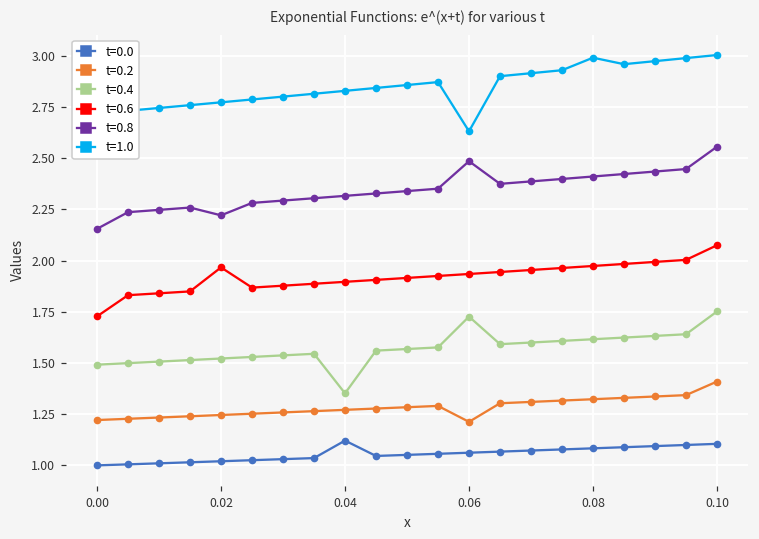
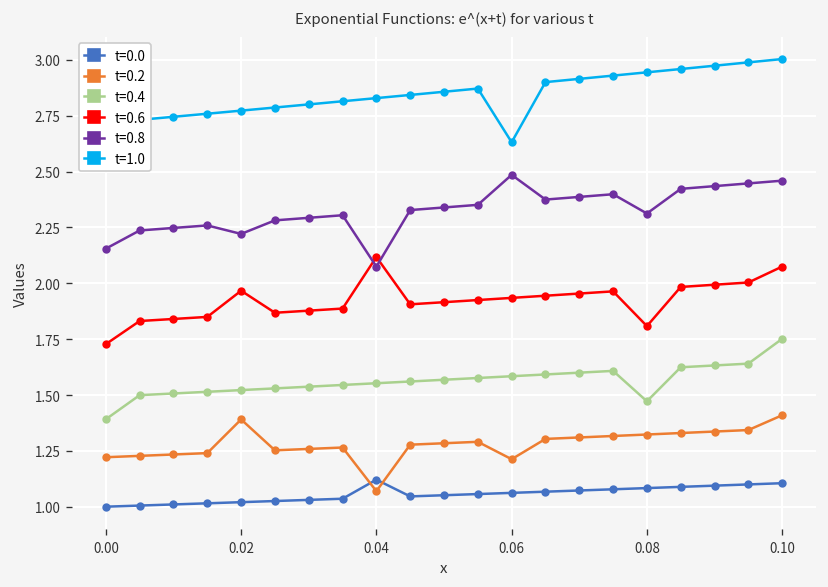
  {
    "t=0.0": {
      "0.00": 1.00,
      "0.02": 1.02,
      "0.04": 1.12,
      "0.06": 1.06,
      "0.08": 1.08,
      "0.10": 1.11
    },
    "t=0.2": {
      "0.00": 1.22,
-     "0.02": 1.25,
-     "0.04": 1.27,
+     "0.02": 1.39,
+     "0.04": 1.07,
      "0.06": 1.21,
      "0.08": 1.32,
      "0.10": 1.41
    },
    "t=0.4": {
-     "0.00": 1.49,
+     "0.00": 1.39,
      "0.02": 1.52,
-     "0.04": 1.35,
-     "0.06": 1.73,
-     "0.08": 1.62,
+     "0.04": 1.55,
+     "0.06": 1.58,
+     "0.08": 1.47,
      "0.10": 1.75
    },
    "t=0.6": {
      "0.00": 1.73,
      "0.02": 1.97,
-     "0.04": 1.90,
+     "0.04": 2.12,
      "0.06": 1.93,
-     "0.08": 1.97,
+     "0.08": 1.81,
      "0.10": 2.08
    },
    "t=0.8": {
      "0.00": 2.16,
      "0.02": 2.22,
-     "0.04": 2.32,
+     "0.04": 2.07,
      "0.06": 2.49,
-     "0.08": 2.41,
-     "0.10": 2.56
+     "0.08": 2.31,
+     "0.10": 2.46
    },
    "t=1.0": {
      "0.02": 2.77,
      "0.04": 2.83,
      "0.06": 2.63,
-     "0.08": 2.99,
+     "0.08": 2.94,
      "0.10": 3.00
    }
  }
